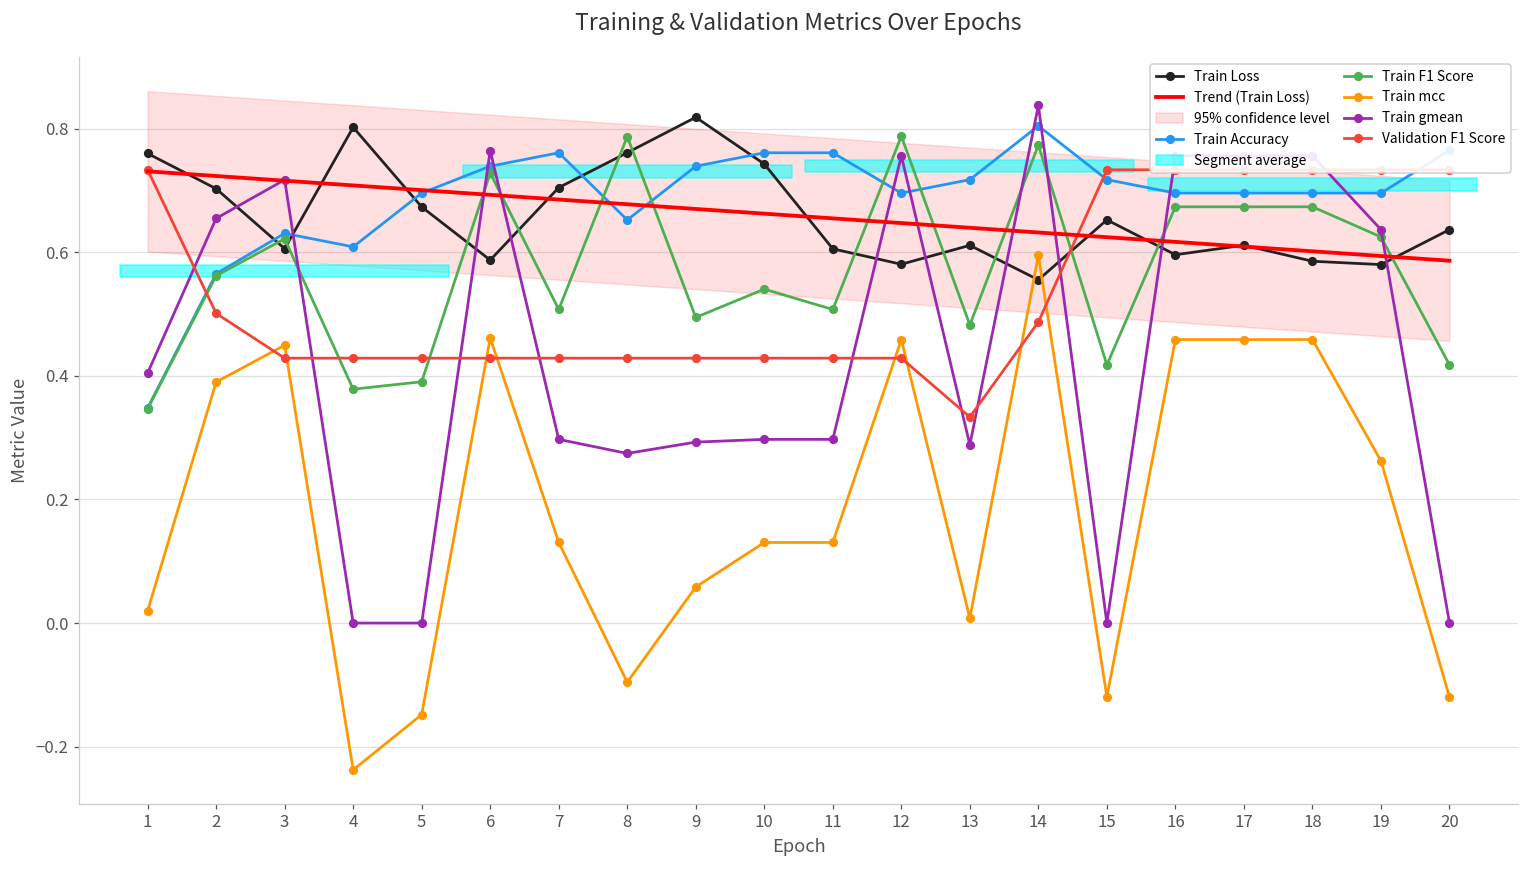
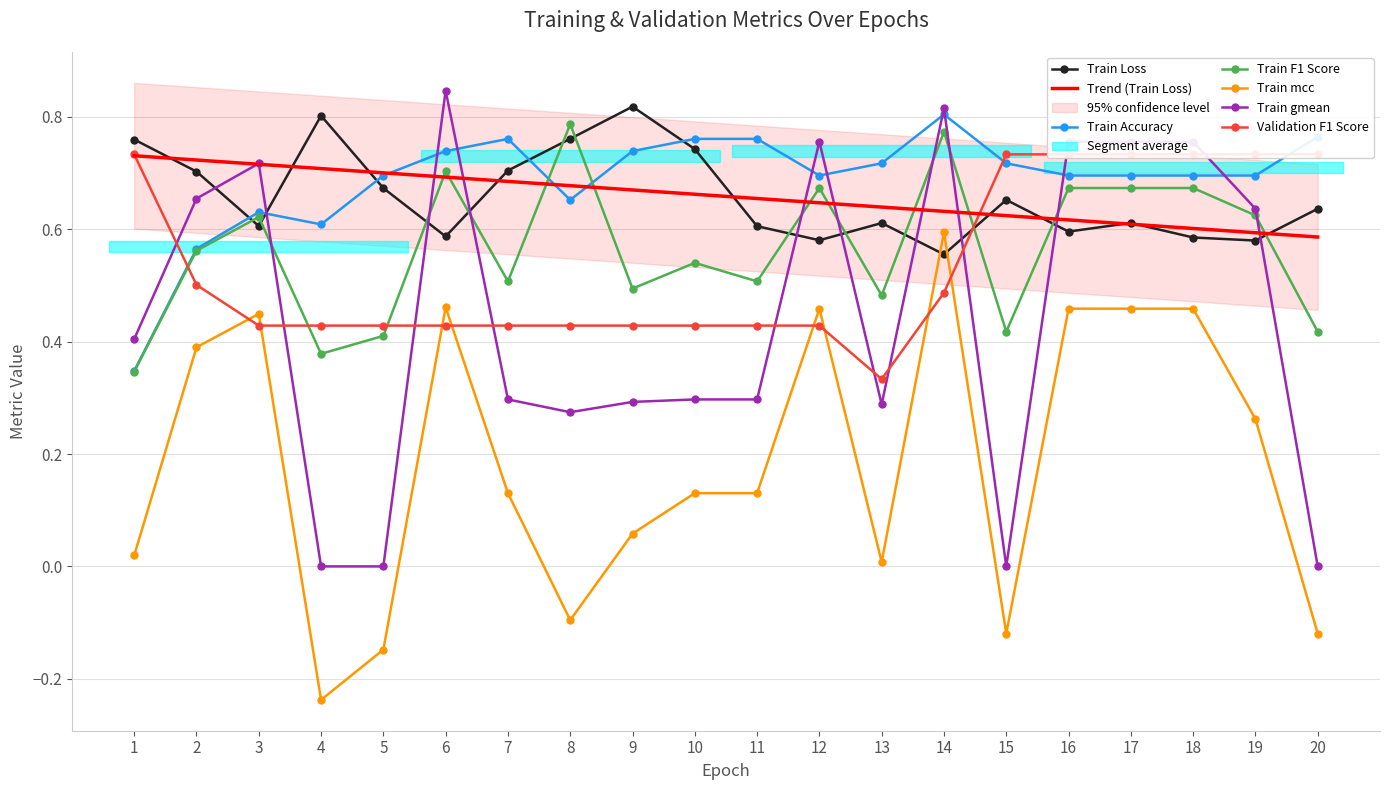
  {
    "Train Loss": {
      "1": 0.76,
      "2": 0.70,
      "3": 0.61,
      "4": 0.80,
      "5": 0.67,
      "6": 0.59,
      "7": 0.70,
      "8": 0.76,
      "9": 0.82,
      "10": 0.74,
      "11": 0.61,
      "12": 0.58,
      "13": 0.61,
      "14": 0.56,
      "15": 0.65,
      "16": 0.60,
      "18": 0.59,
      "19": 0.58,
      "20": 0.64
    },
    "Train Accuracy": {
      "3": 0.63,
      "4": 0.61,
      "5": 0.70,
      "6": 0.74,
      "7": 0.76,
      "8": 0.65,
      "9": 0.74,
      "10": 0.76,
      "11": 0.76,
      "12": 0.70,
      "13": 0.72,
      "14": 0.80,
      "15": 0.72,
      "16": 0.70,
      "17": 0.70,
      "18": 0.70,
      "19": 0.70
    },
    "Train F1 Score": {
      "3": 0.62,
      "4": 0.38,
-     "5": 0.39,
-     "6": 0.73,
+     "5": 0.41,
+     "6": 0.70,
      "7": 0.51,
      "8": 0.79,
      "9": 0.49,
      "10": 0.54,
      "11": 0.51,
-     "12": 0.79,
+     "12": 0.67,
      "13": 0.48,
      "14": 0.77,
      "15": 0.42,
      "16": 0.67,
      "17": 0.67,
      "18": 0.67,
      "19": 0.62,
      "20": 0.42
    },
    "Train mcc": {
      "1": 0.02,
      "2": 0.39,
      "3": 0.45,
      "4": -0.24,
      "5": -0.15,
      "6": 0.46,
      "7": 0.13,
      "8": -0.10,
      "9": 0.06,
      "10": 0.13,
      "11": 0.13,
      "12": 0.46,
      "13": 0.01,
      "14": 0.59,
      "15": -0.12,
      "16": 0.46,
      "17": 0.46,
      "18": 0.46,
      "19": 0.26,
      "20": -0.12
    },
    "Train gmean": {
      "1": 0.40,
      "2": 0.65,
      "4": 0.00,
      "5": 0.00,
-     "6": 0.76,
+     "6": 0.85,
      "7": 0.30,
      "8": 0.27,
      "9": 0.29,
      "10": 0.30,
      "11": 0.30,
      "12": 0.76,
      "13": 0.29,
-     "14": 0.84,
+     "14": 0.82,
      "15": 0.00,
      "19": 0.64,
      "20": 0.00
    },
    "Validation F1 Score": {
      "2": 0.50,
      "3": 0.43,
      "4": 0.43,
      "5": 0.43,
      "6": 0.43,
      "7": 0.43,
      "8": 0.43,
      "9": 0.43,
      "10": 0.43,
      "11": 0.43,
      "12": 0.43,
      "13": 0.33,
      "14": 0.49,
      "15": 0.73
    }
  }
